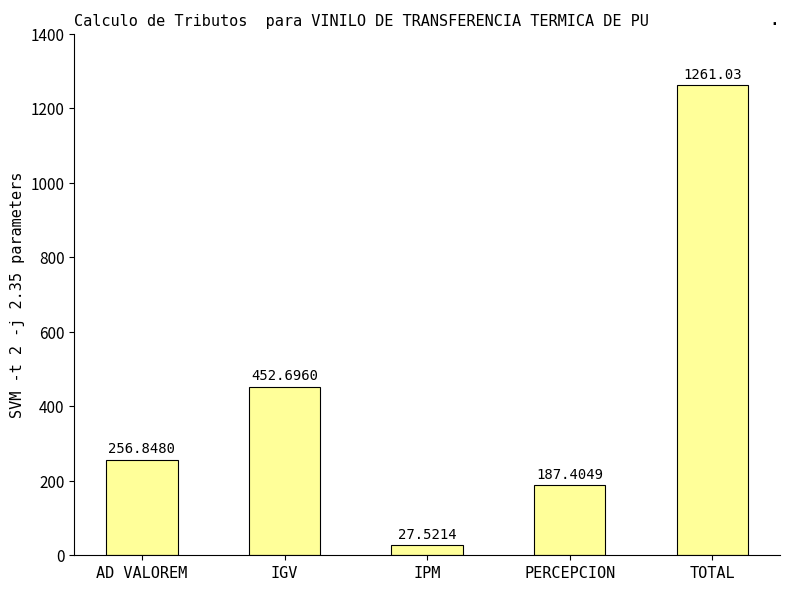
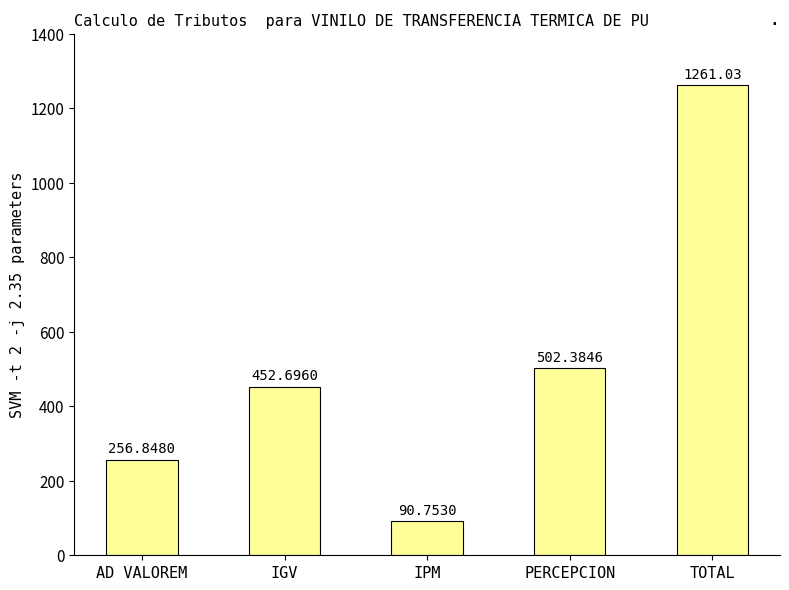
  {
    "AD VALOREM": 256.8480,
    "IGV": 452.6960,
-   "IPM": 27.5214,
-   "PERCEPCION": 187.4049,
+   "IPM": 90.7530,
+   "PERCEPCION": 502.3846,
    "TOTAL": 1261.03
  }
